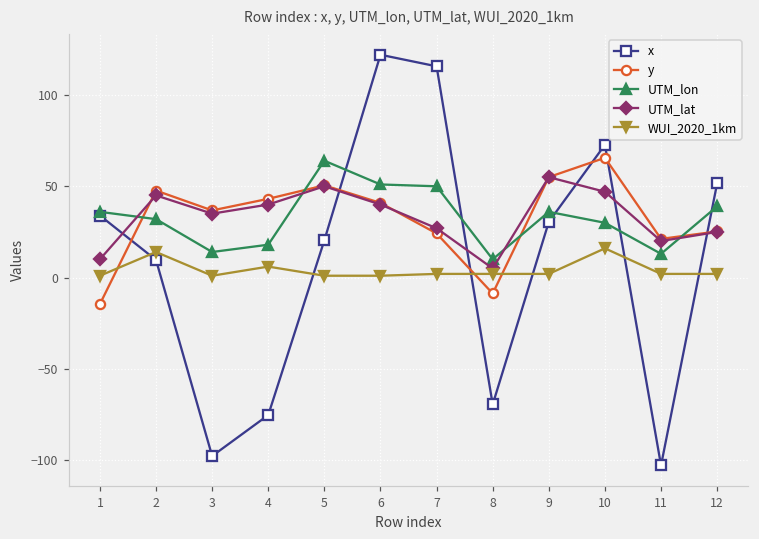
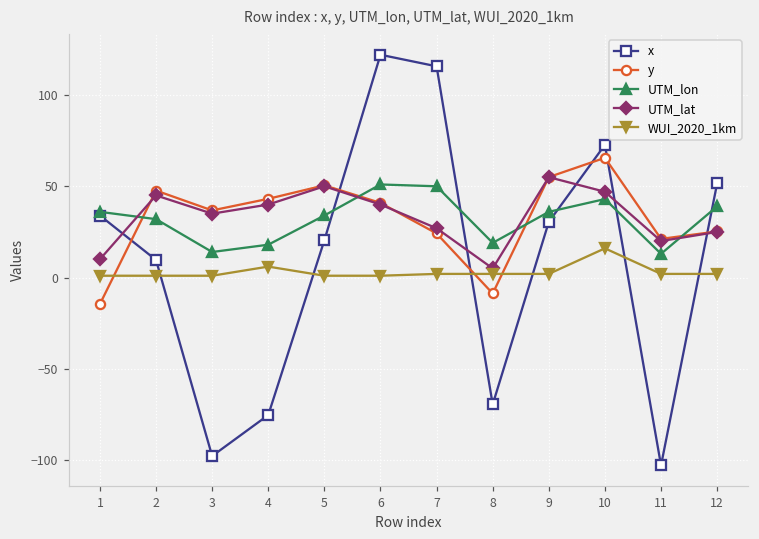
  {
    "x": {
      "1": 34,
      "2": 10,
      "3": -98,
      "4": -75,
      "5": 20,
      "6": 122,
      "7": 116,
      "8": -70,
      "9": 30,
      "10": 73,
      "11": -103,
      "12": 52
    },
    "y": {
      "1": -15,
      "2": 48,
      "3": 37,
      "4": 43,
      "7": 24,
      "8": -9,
      "10": 66
    },
    "UTM_lon": {
      "1": 36,
      "2": 32,
      "3": 14,
      "4": 18,
-     "5": 64,
+     "5": 34,
      "6": 51,
      "7": 50,
-     "8": 10,
+     "8": 19,
      "9": 36,
-     "10": 30,
+     "10": 43,
      "11": 13,
      "12": 39
    },
    "UTM_lat": {
      "1": 10,
      "2": 45,
      "3": 35,
      "4": 40,
      "7": 27,
      "8": 5,
      "10": 47
    },
    "WUI_2020_1km": {
      "1": 1,
-     "2": 14,
+     "2": 1,
      "3": 1,
      "4": 6,
      "5": 1,
      "6": 1,
      "7": 2,
      "8": 2,
      "9": 2,
      "10": 16,
      "11": 2,
      "12": 2
    }
  }
